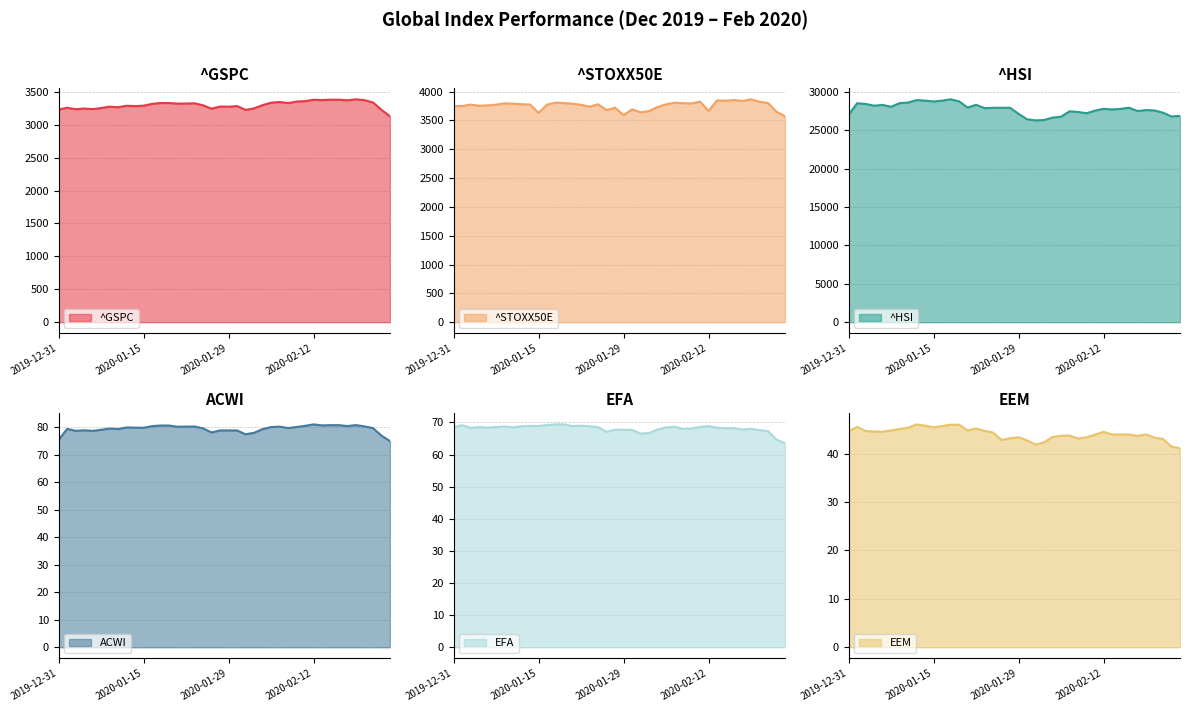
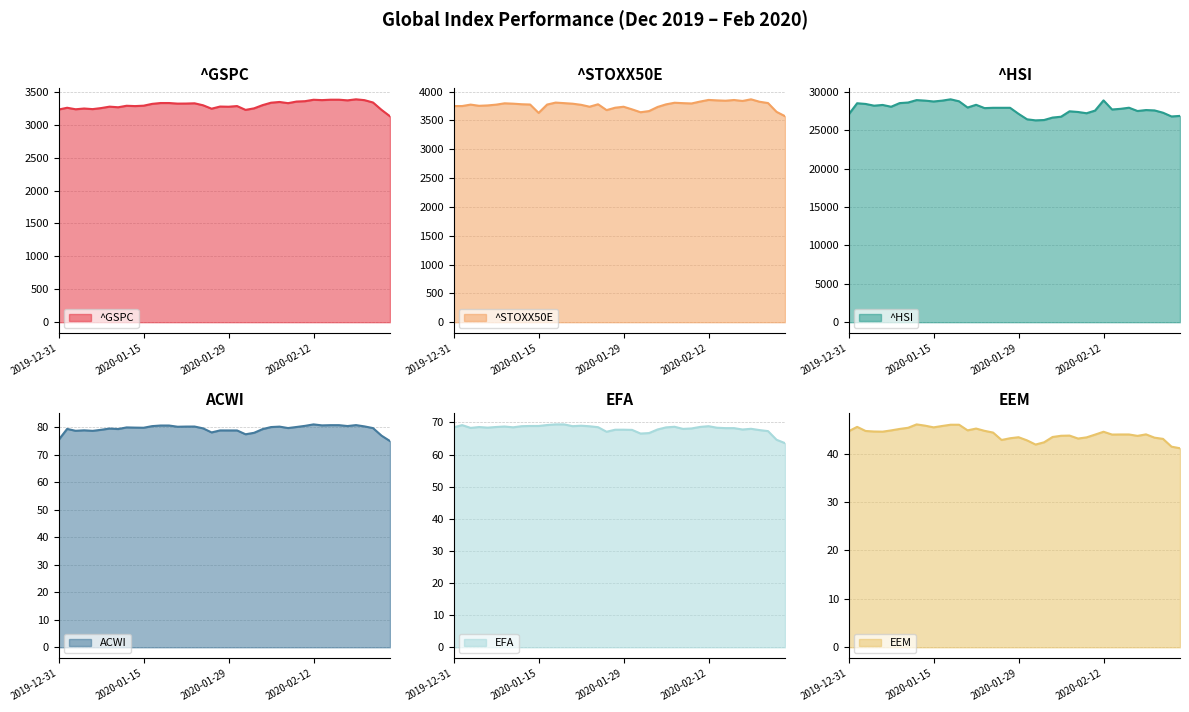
  {
    "^GSPC": {
      "2019-12-31": 3200,
      "2020-01-15": 3300,
      "2020-01-29": 3300,
      "2020-02-12": 3400
    },
    "^STOXX50E": {
      "2019-12-31": 3700,
      "2020-01-15": 3600,
-     "2020-01-29": 3600,
-     "2020-02-12": 3700
+     "2020-01-29": 3700,
+     "2020-02-12": 3900
    },
    "^HSI": {
      "2019-12-31": 27000,
      "2020-01-15": 29000,
      "2020-01-29": 27000,
-     "2020-02-12": 28000
+     "2020-02-12": 29000
    },
    "ACWI": {
      "2019-12-31": 75,
      "2020-01-15": 80,
      "2020-01-29": 79,
      "2020-02-12": 81
    },
    "EFA": {
      "2019-12-31": 68,
      "2020-01-15": 69,
      "2020-01-29": 68,
      "2020-02-12": 69
    },
    "EEM": {
      "2019-12-31": 45,
      "2020-01-15": 45,
      "2020-01-29": 43,
      "2020-02-12": 45
    }
  }
